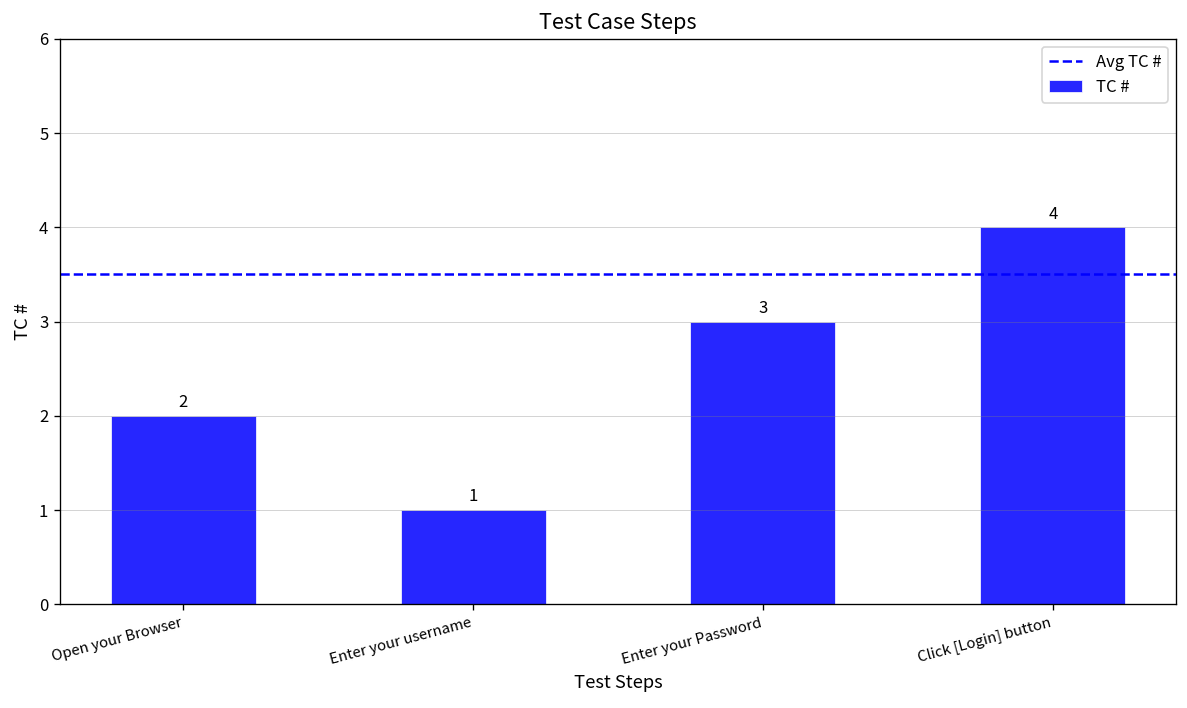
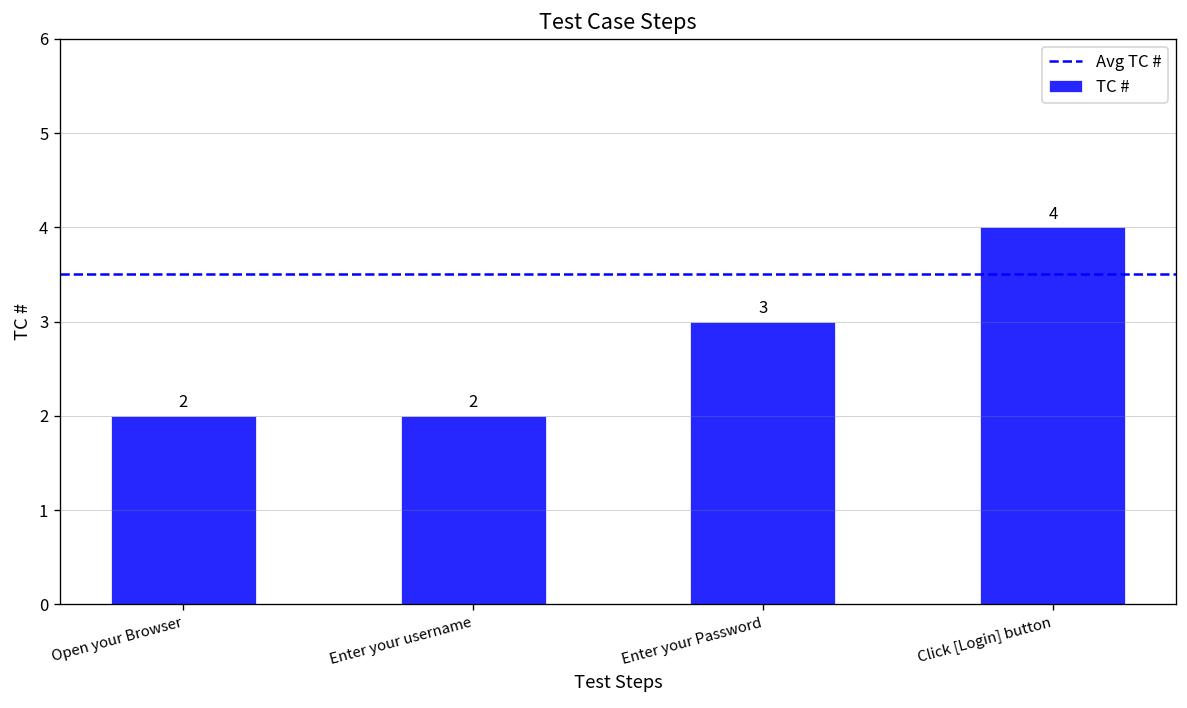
  {
    "Open your Browser": 2,
-   "Enter your username": 1,
+   "Enter your username": 2,
    "Enter your Password": 3,
    "Click [Login] button": 4
  }
